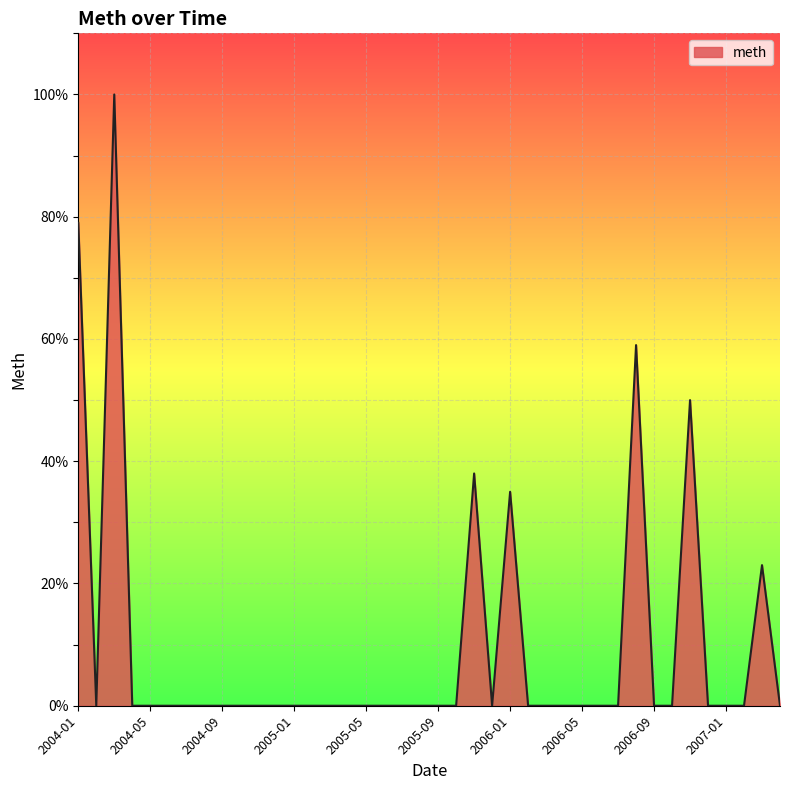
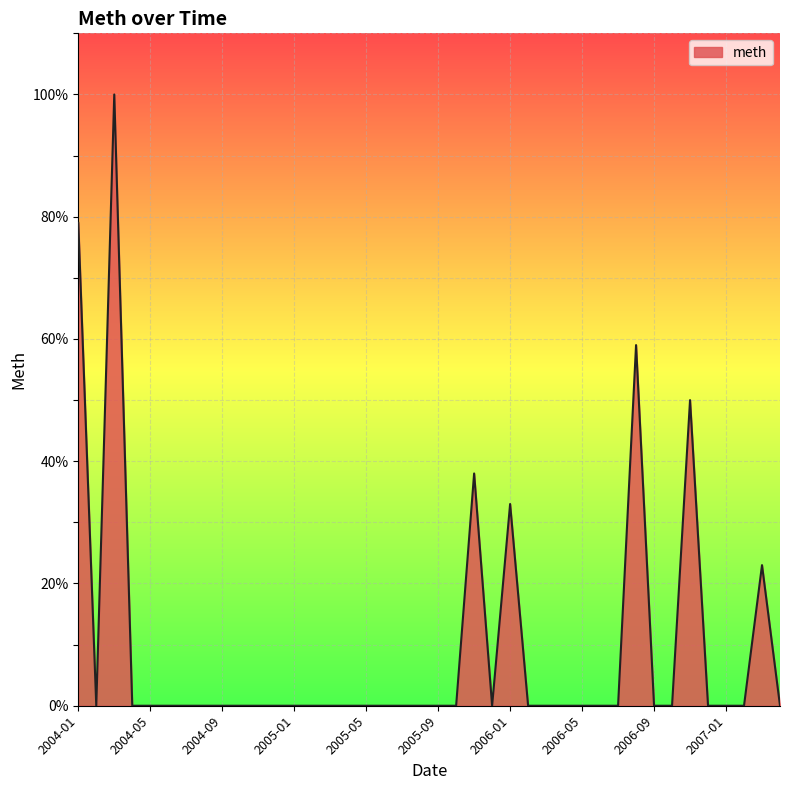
  {
    "2004-01": "79%",
    "2004-05": "0%",
    "2004-09": "0%",
    "2005-01": "0%",
    "2005-05": "0%",
    "2005-09": "0%",
-   "2006-01": "35%",
+   "2006-01": "33%",
    "2006-05": "0%",
    "2006-09": "0%",
    "2007-01": "0%"
  }
